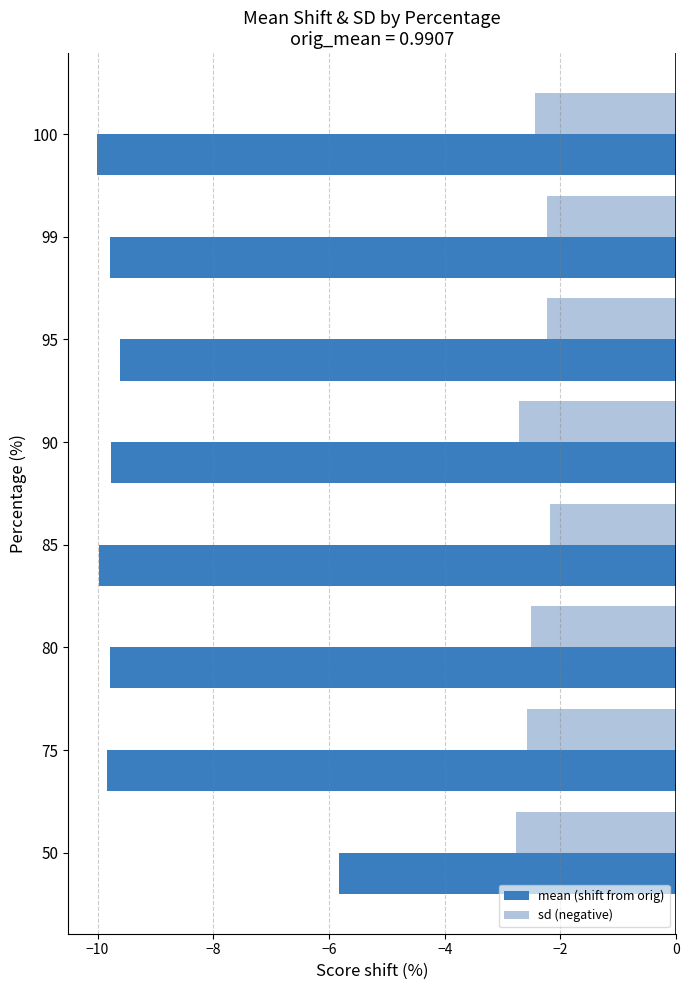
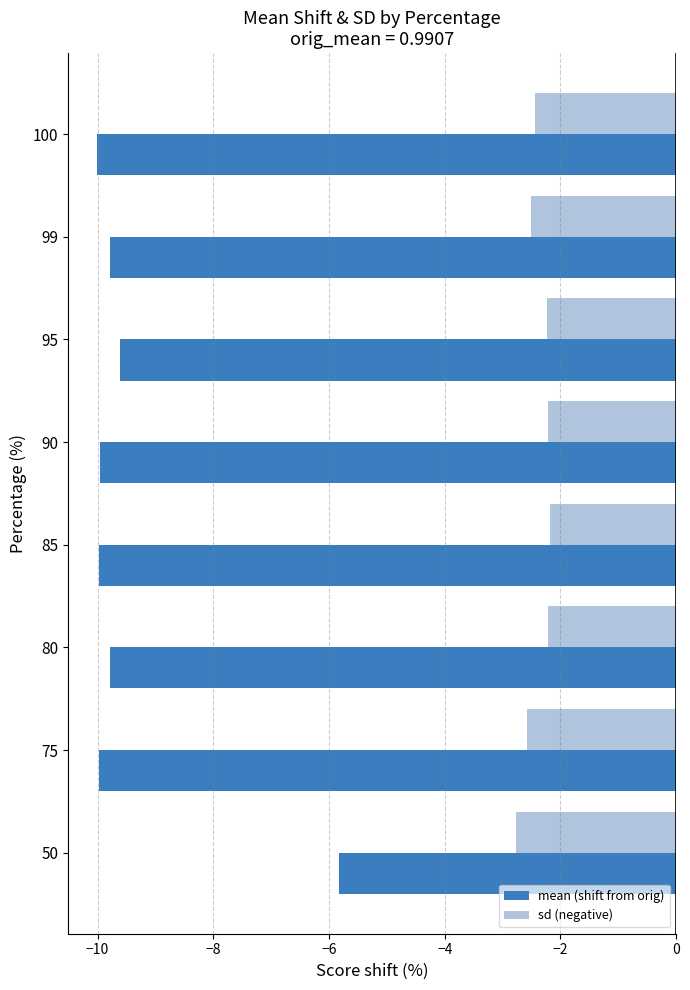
  {
    "mean (shift from orig)": {
      "100": -10.0,
      "99": -9.8,
      "95": -9.6,
-     "90": -9.8,
+     "90": -10.0,
      "85": -10.0,
      "80": -9.8,
-     "75": -9.8,
+     "75": -10.0,
      "50": -5.8
    },
    "sd (negative)": {
      "100": -2.4,
-     "99": -2.2,
+     "99": -2.5,
      "95": -2.2,
-     "90": -2.7,
+     "90": -2.2,
      "85": -2.2,
-     "80": -2.5,
+     "80": -2.2,
      "75": -2.6,
      "50": -2.8
    }
  }
